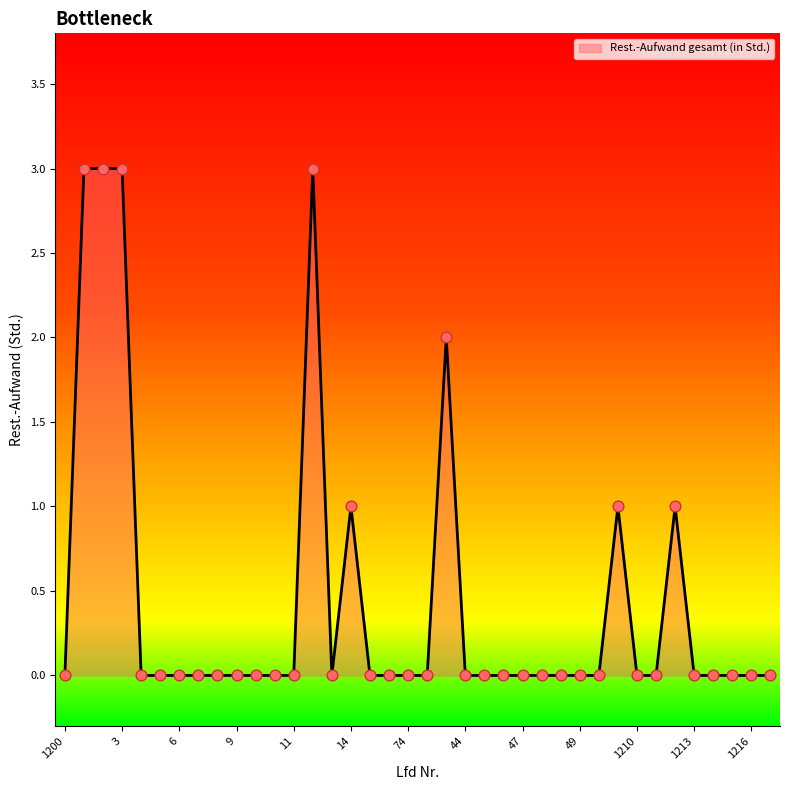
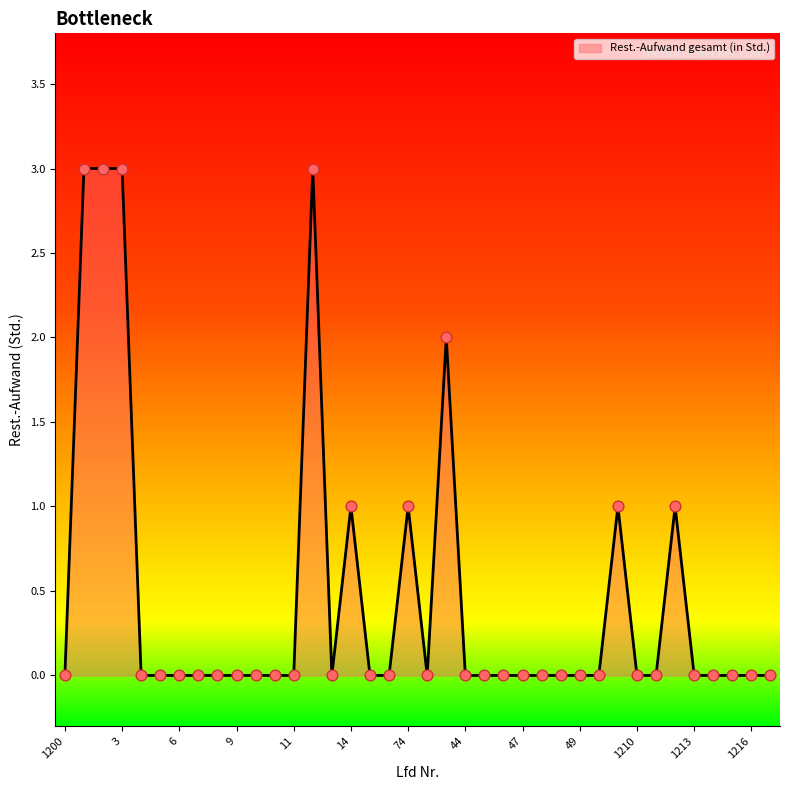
  {
    "1200": 0,
    "3": 3,
    "6": 0,
    "9": 0,
-   "74": 0,
+   "74": 1,
    "44": 0,
    "47": 0,
    "49": 0,
    "1210": 0,
    "1213": 0,
    "1216": 0
  }
